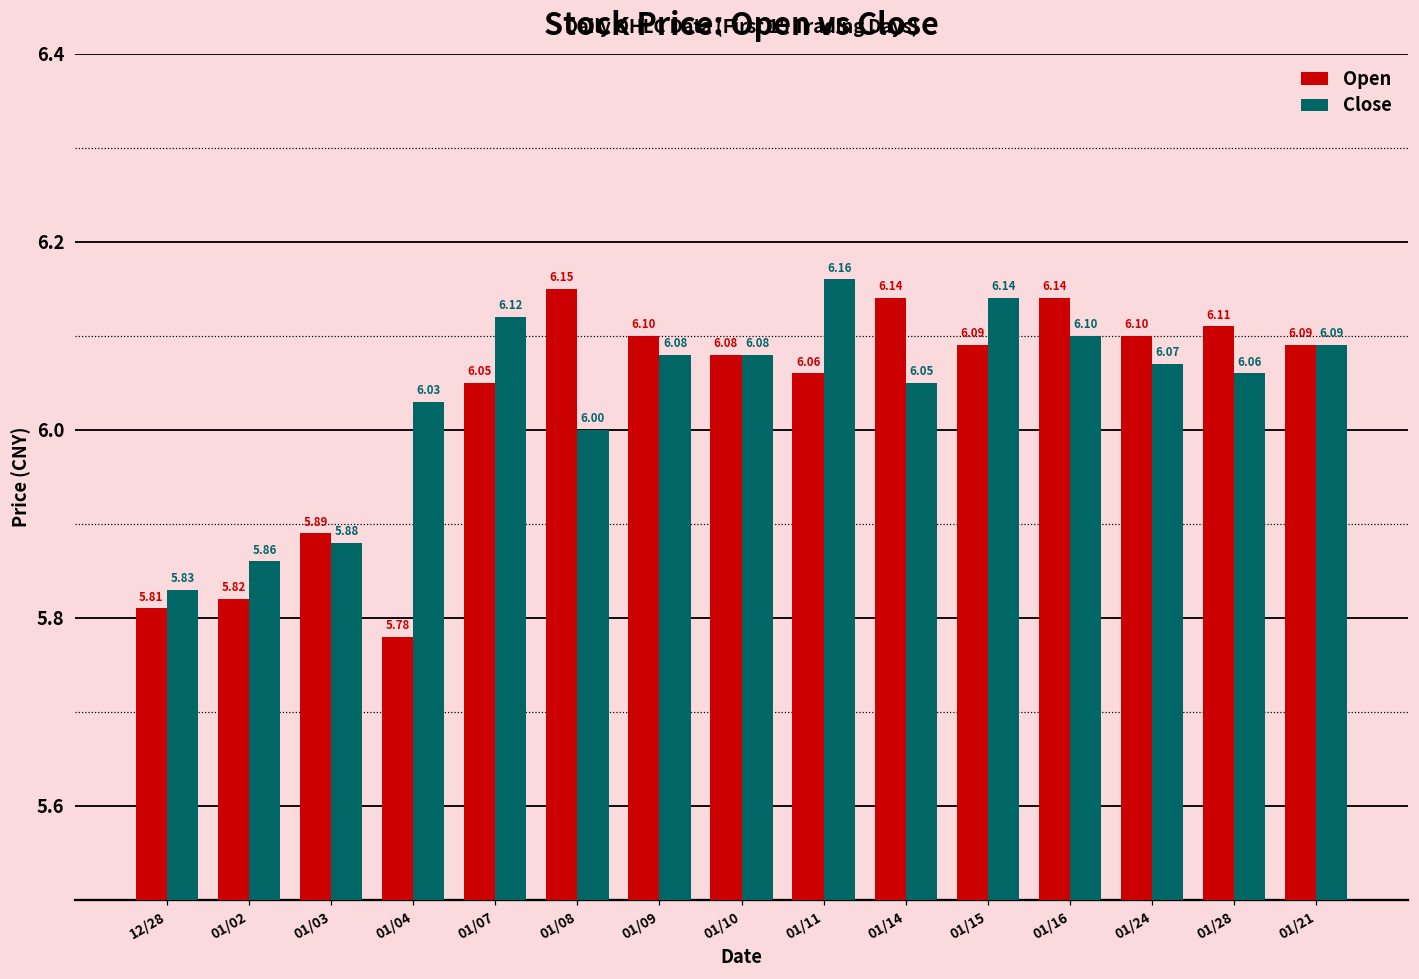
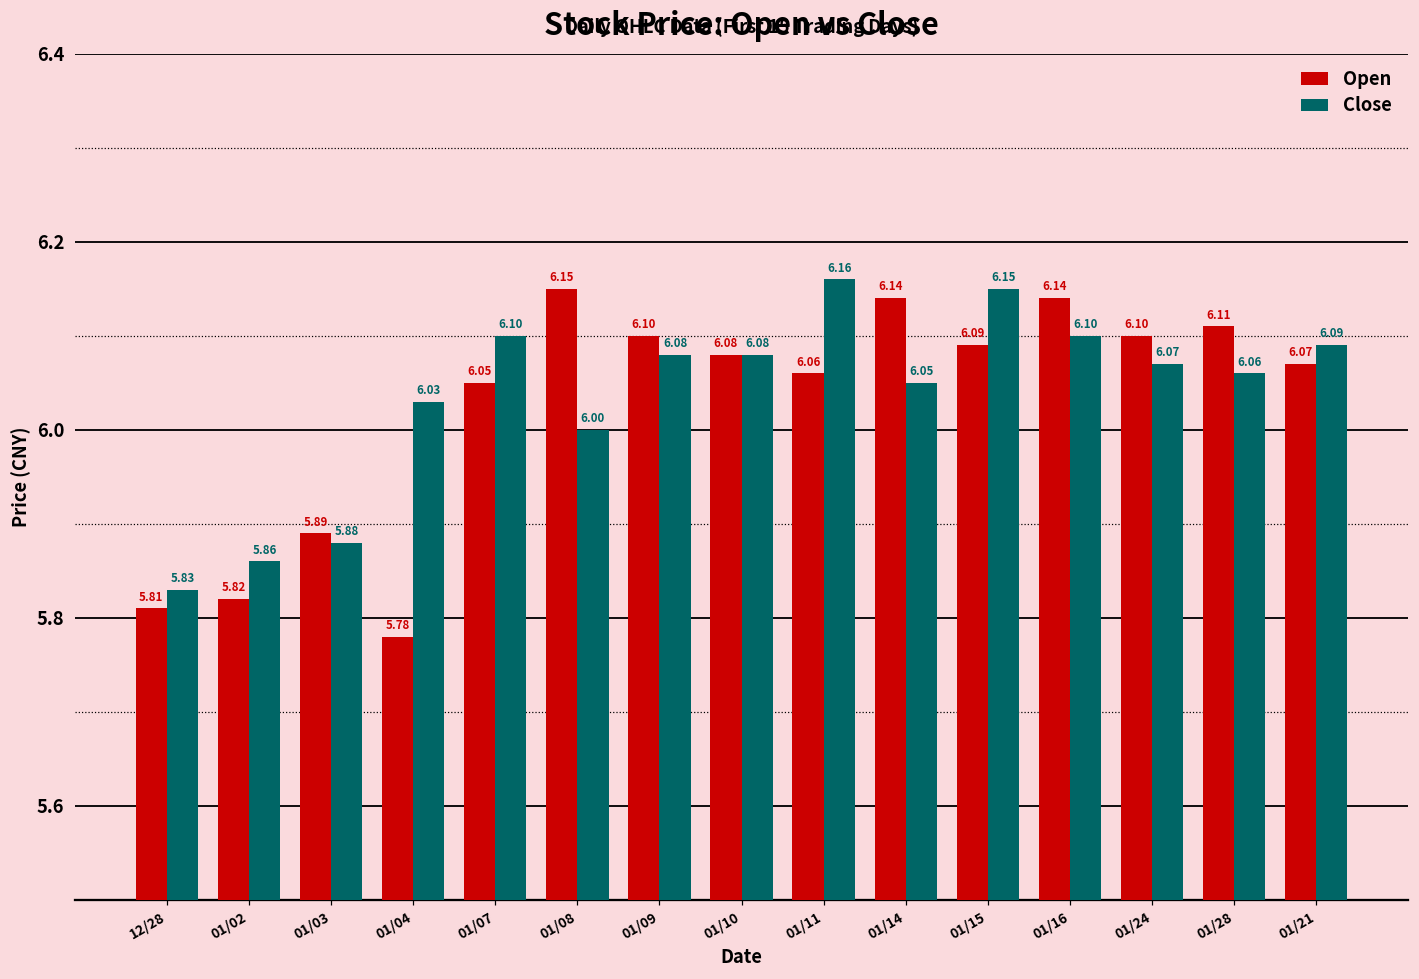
  {
    "Open": {
      "12/28": 5.81,
      "01/02": 5.82,
      "01/03": 5.89,
      "01/04": 5.78,
      "01/07": 6.05,
      "01/08": 6.15,
      "01/09": 6.10,
      "01/10": 6.08,
      "01/11": 6.06,
      "01/14": 6.14,
      "01/15": 6.09,
      "01/16": 6.14,
      "01/24": 6.10,
      "01/28": 6.11,
-     "01/21": 6.09
+     "01/21": 6.07
    },
    "Close": {
      "12/28": 5.83,
      "01/02": 5.86,
      "01/03": 5.88,
      "01/04": 6.03,
-     "01/07": 6.12,
+     "01/07": 6.10,
      "01/08": 6.00,
      "01/09": 6.08,
      "01/10": 6.08,
      "01/11": 6.16,
      "01/14": 6.05,
-     "01/15": 6.14,
+     "01/15": 6.15,
      "01/16": 6.10,
      "01/24": 6.07,
      "01/28": 6.06,
      "01/21": 6.09
    }
  }
